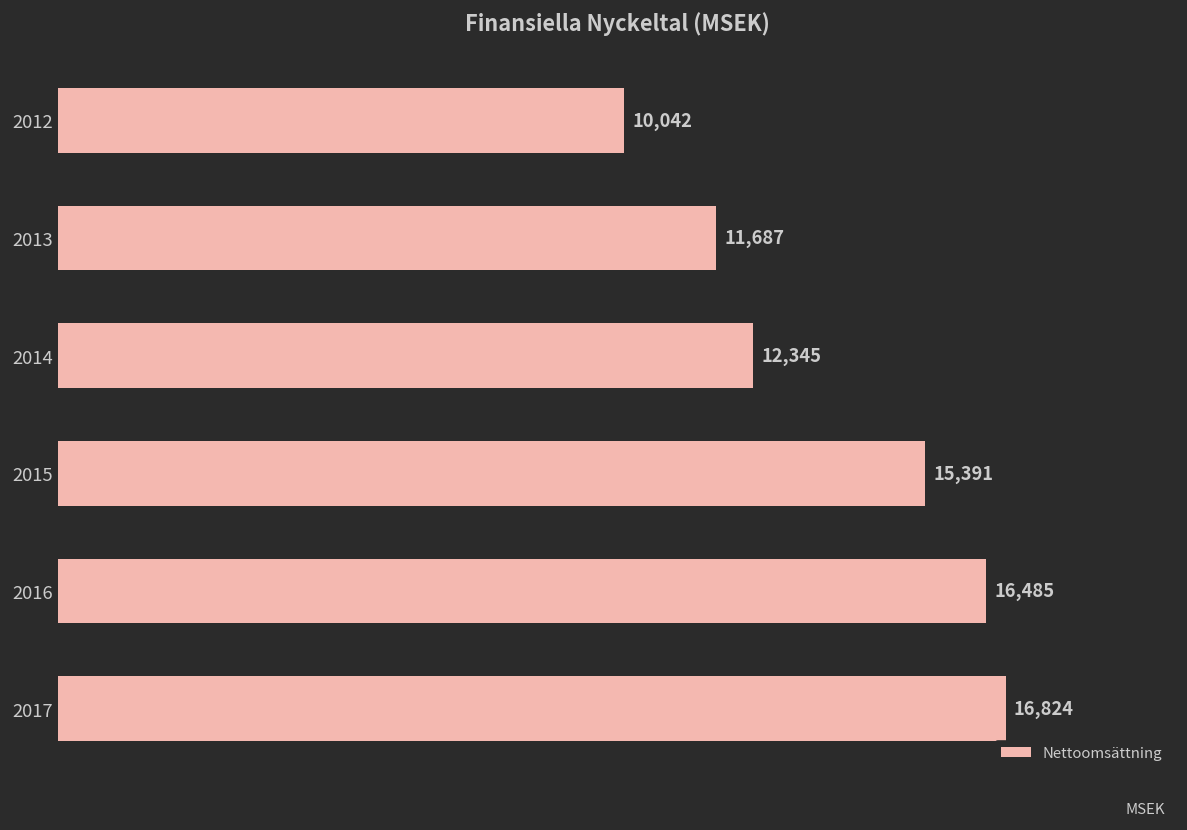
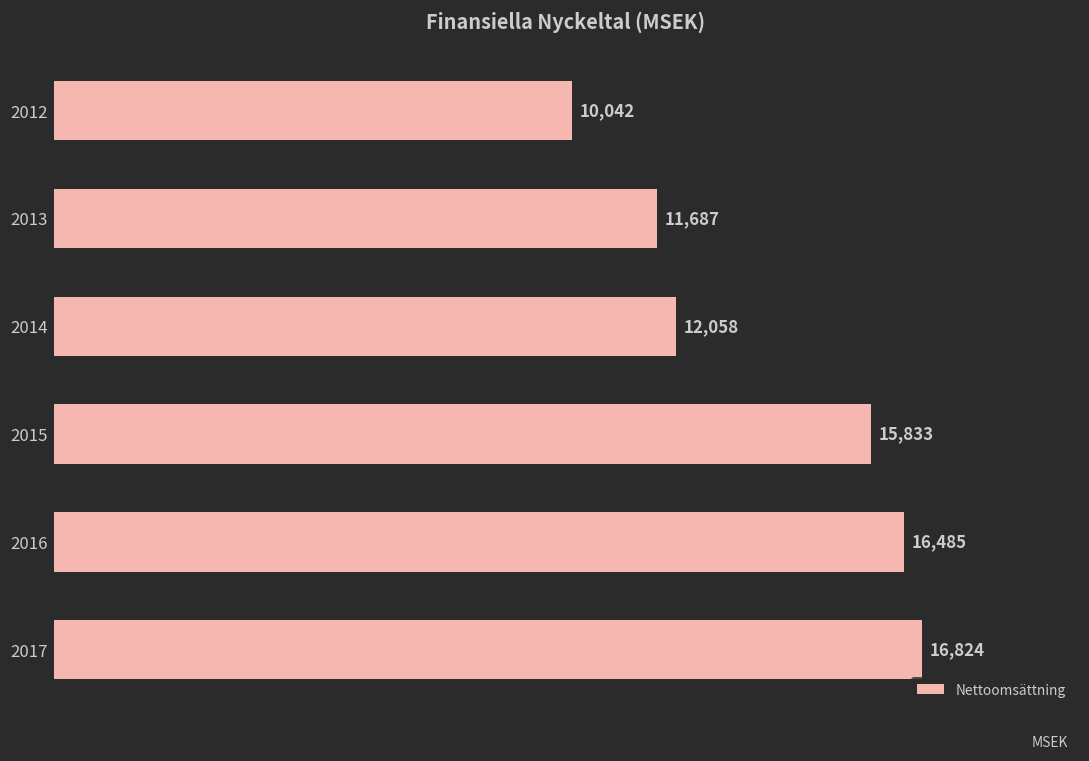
  {
    "2012": "10,042",
    "2013": "11,687",
-   "2014": "12,345",
-   "2015": "15,391",
+   "2014": "12,058",
+   "2015": "15,833",
    "2016": "16,485",
    "2017": "16,824"
  }
